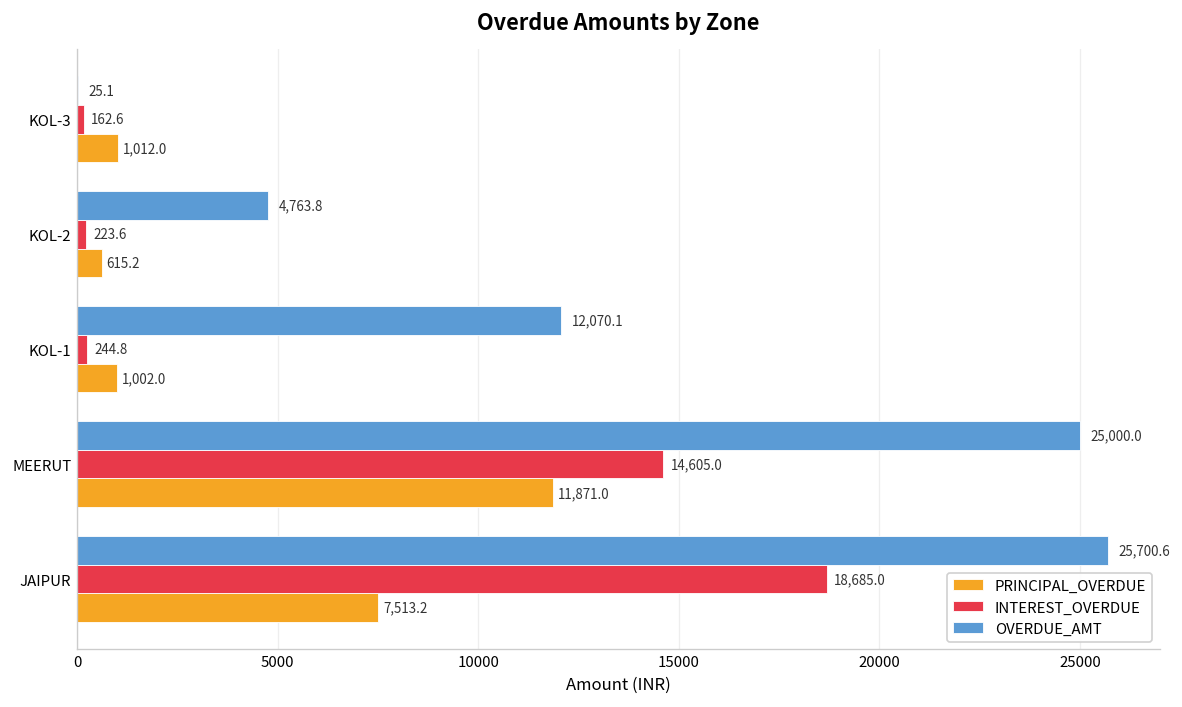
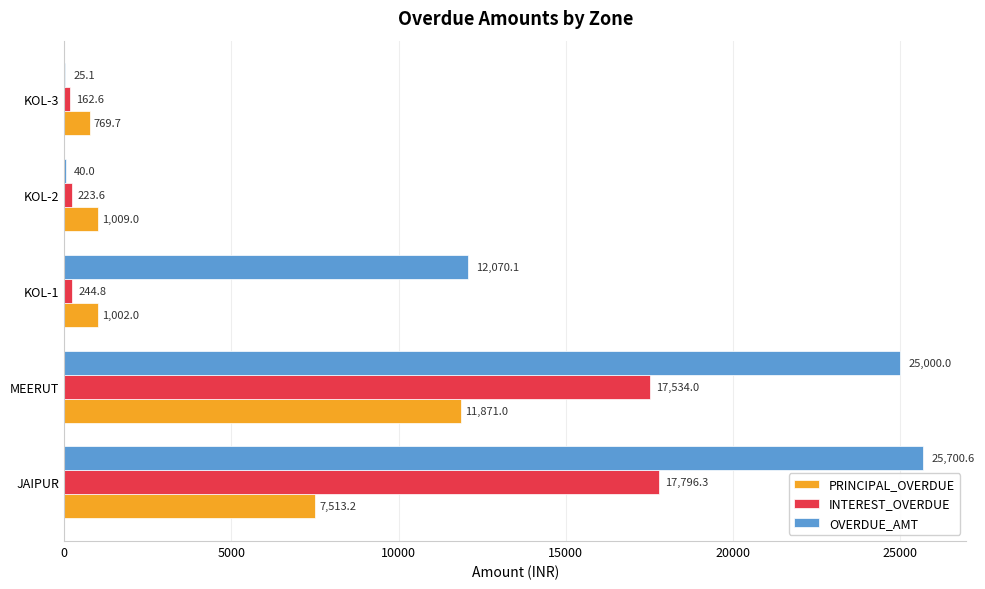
  {
    "PRINCIPAL_OVERDUE": {
-     "KOL-3": "1,012.0",
-     "KOL-2": "615.2",
+     "KOL-3": "769.7",
+     "KOL-2": "1,009.0",
      "KOL-1": "1,002.0",
      "MEERUT": "11,871.0",
      "JAIPUR": "7,513.2"
    },
    "INTEREST_OVERDUE": {
      "KOL-3": "162.6",
      "KOL-2": "223.6",
      "KOL-1": "244.8",
-     "MEERUT": "14,605.0",
-     "JAIPUR": "18,685.0"
+     "MEERUT": "17,534.0",
+     "JAIPUR": "17,796.3"
    },
    "OVERDUE_AMT": {
      "KOL-3": "25.1",
-     "KOL-2": "4,763.8",
+     "KOL-2": "40.0",
      "KOL-1": "12,070.1",
      "MEERUT": "25,000.0",
      "JAIPUR": "25,700.6"
    }
  }
